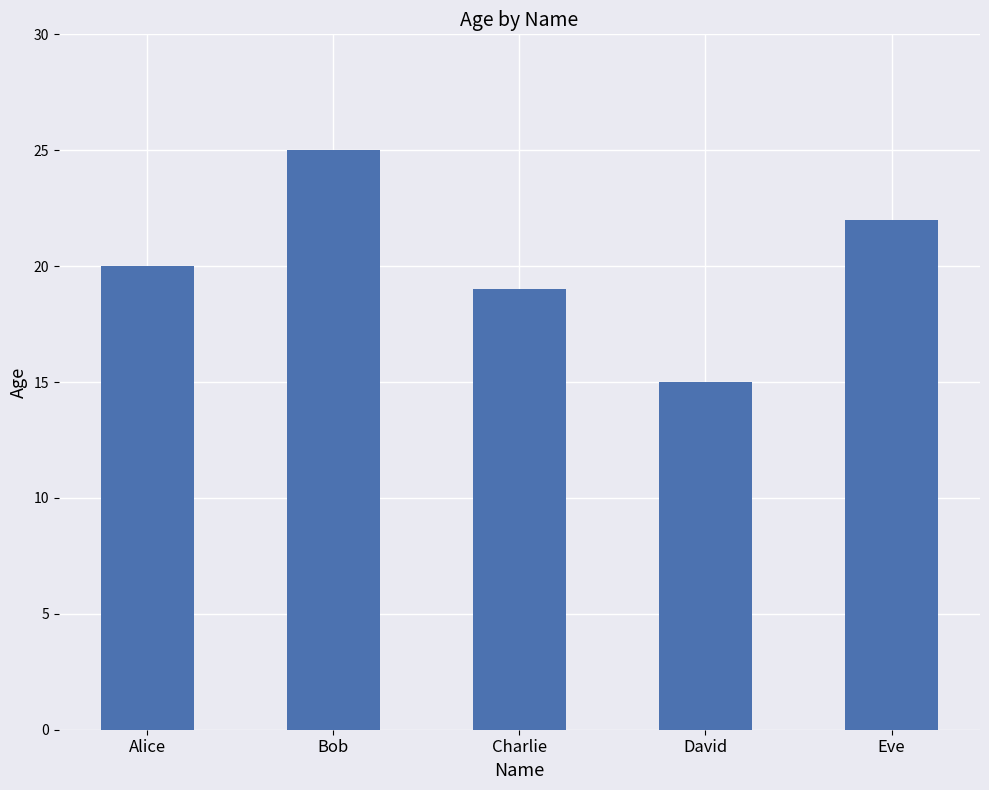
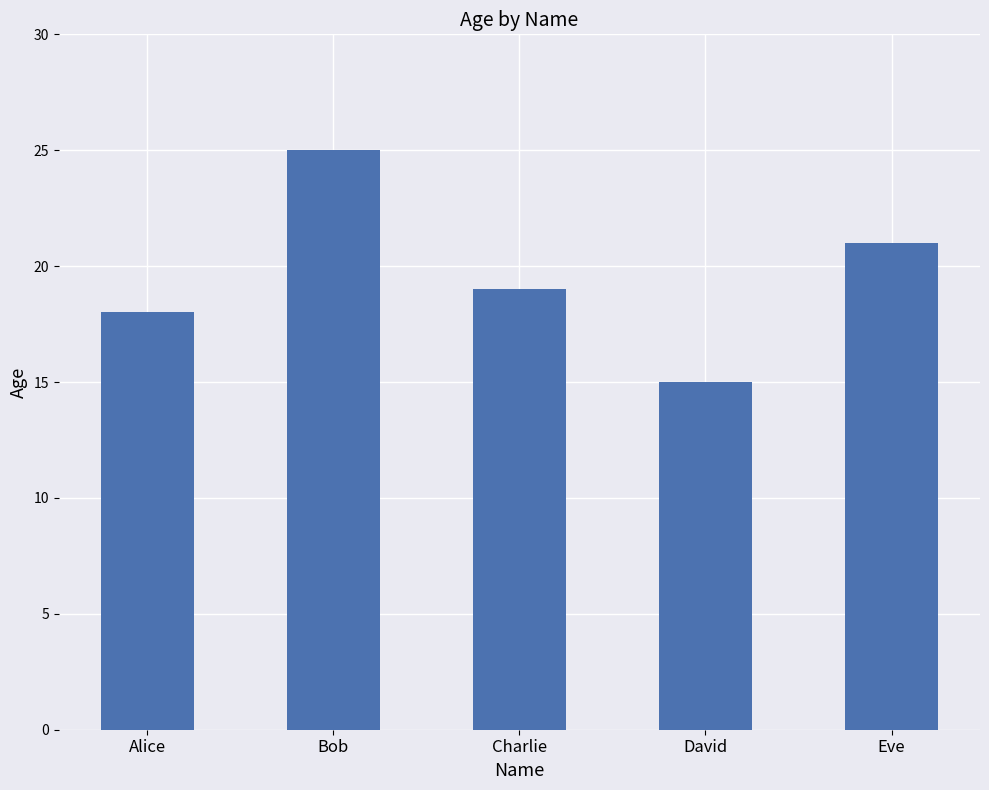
  {
-   "Alice": 20,
+   "Alice": 18,
    "Bob": 25,
    "Charlie": 19,
    "David": 15,
-   "Eve": 22
+   "Eve": 21
  }
